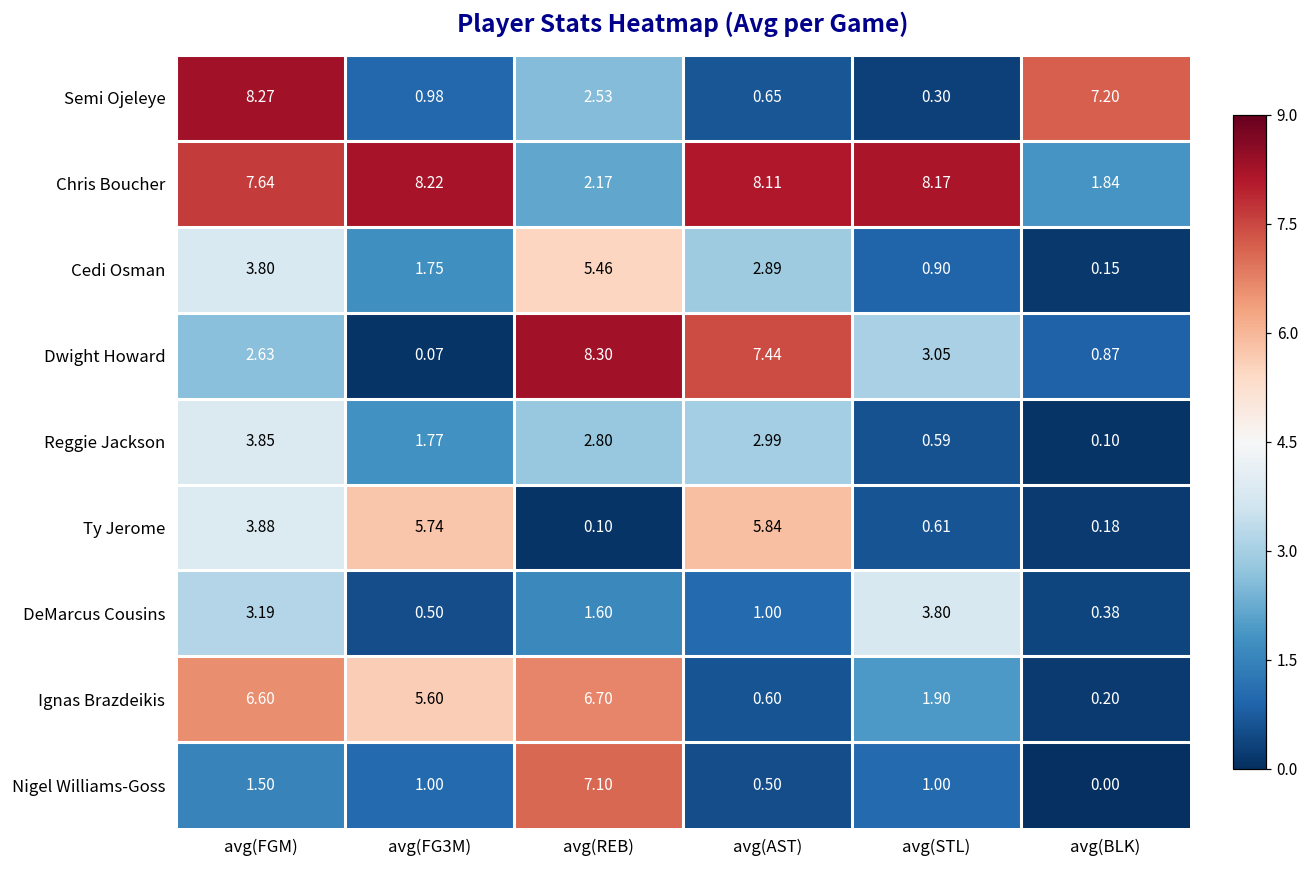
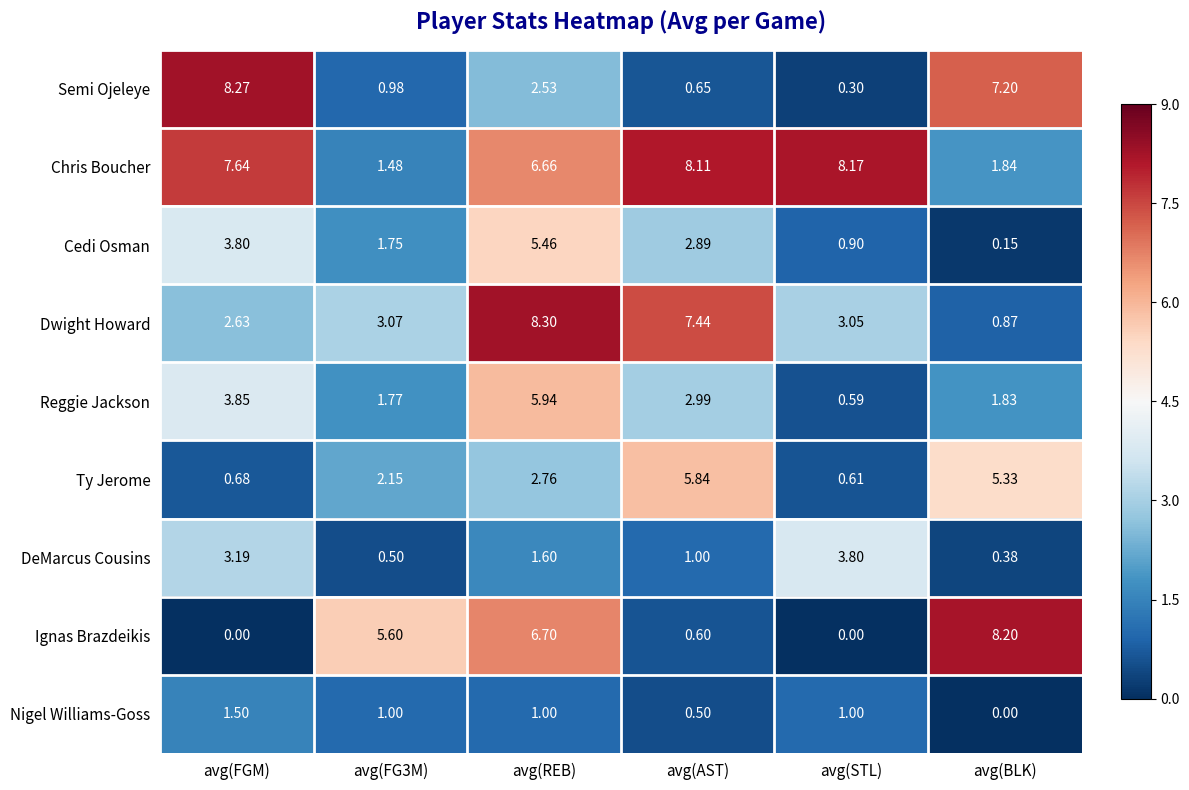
  {
    "Semi Ojeleye": {
      "avg(FGM)": 8.27,
      "avg(FG3M)": 0.98,
      "avg(REB)": 2.53,
      "avg(AST)": 0.65,
      "avg(STL)": 0.30,
      "avg(BLK)": 7.20
    },
    "Chris Boucher": {
      "avg(FGM)": 7.64,
-     "avg(FG3M)": 8.22,
-     "avg(REB)": 2.17,
+     "avg(FG3M)": 1.48,
+     "avg(REB)": 6.66,
      "avg(AST)": 8.11,
      "avg(STL)": 8.17,
      "avg(BLK)": 1.84
    },
    "Cedi Osman": {
      "avg(FGM)": 3.80,
      "avg(FG3M)": 1.75,
      "avg(REB)": 5.46,
      "avg(AST)": 2.89,
      "avg(STL)": 0.90,
      "avg(BLK)": 0.15
    },
    "Dwight Howard": {
      "avg(FGM)": 2.63,
-     "avg(FG3M)": 0.07,
+     "avg(FG3M)": 3.07,
      "avg(REB)": 8.30,
      "avg(AST)": 7.44,
      "avg(STL)": 3.05,
      "avg(BLK)": 0.87
    },
    "Reggie Jackson": {
      "avg(FGM)": 3.85,
      "avg(FG3M)": 1.77,
-     "avg(REB)": 2.80,
+     "avg(REB)": 5.94,
      "avg(AST)": 2.99,
      "avg(STL)": 0.59,
-     "avg(BLK)": 0.10
+     "avg(BLK)": 1.83
    },
    "Ty Jerome": {
-     "avg(FGM)": 3.88,
-     "avg(FG3M)": 5.74,
-     "avg(REB)": 0.10,
+     "avg(FGM)": 0.68,
+     "avg(FG3M)": 2.15,
+     "avg(REB)": 2.76,
      "avg(AST)": 5.84,
      "avg(STL)": 0.61,
-     "avg(BLK)": 0.18
+     "avg(BLK)": 5.33
    },
    "DeMarcus Cousins": {
      "avg(FGM)": 3.19,
      "avg(FG3M)": 0.50,
      "avg(REB)": 1.60,
      "avg(AST)": 1.00,
      "avg(STL)": 3.80,
      "avg(BLK)": 0.38
    },
    "Ignas Brazdeikis": {
-     "avg(FGM)": 6.60,
+     "avg(FGM)": 0.00,
      "avg(FG3M)": 5.60,
      "avg(REB)": 6.70,
      "avg(AST)": 0.60,
-     "avg(STL)": 1.90,
-     "avg(BLK)": 0.20
+     "avg(STL)": 0.00,
+     "avg(BLK)": 8.20
    },
    "Nigel Williams-Goss": {
      "avg(FGM)": 1.50,
      "avg(FG3M)": 1.00,
-     "avg(REB)": 7.10,
+     "avg(REB)": 1.00,
      "avg(AST)": 0.50,
      "avg(STL)": 1.00,
      "avg(BLK)": 0.00
    }
  }
